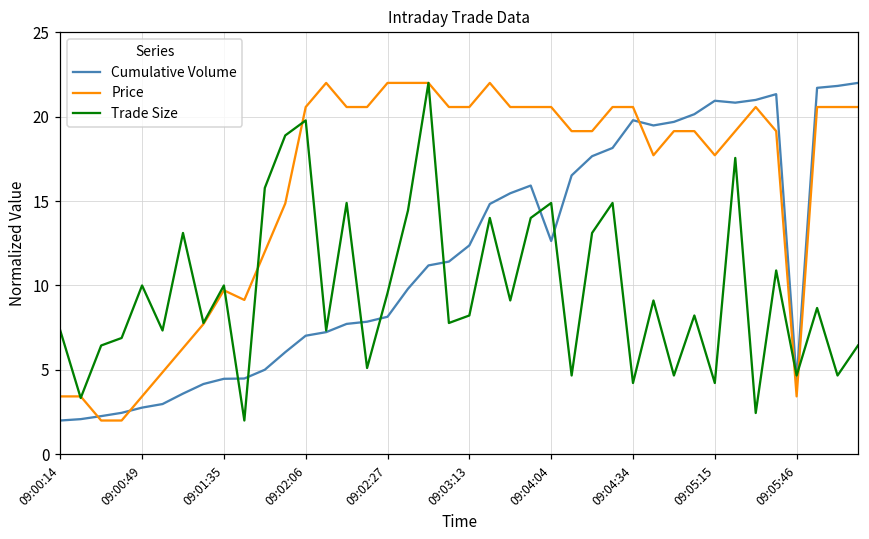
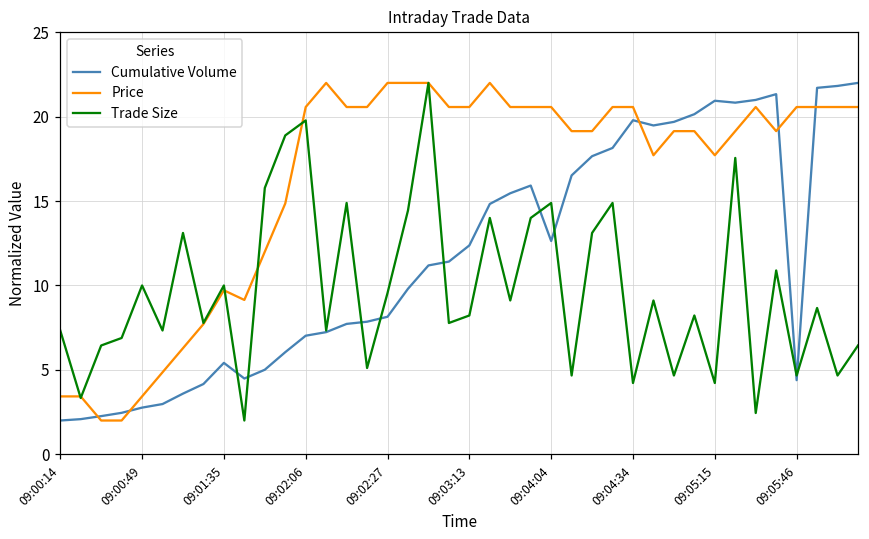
  {
    "Cumulative Volume": {
      "09:00:14": 2.0,
      "09:00:49": 2.8,
-     "09:01:35": 4.5,
+     "09:01:35": 5.4,
      "09:02:06": 7.0,
      "09:02:27": 8.1,
      "09:03:13": 12.4,
      "09:04:04": 12.6,
      "09:04:34": 19.8,
      "09:05:15": 20.9,
      "09:05:46": 4.4
    },
    "Price": {
      "09:00:14": 3.4,
      "09:00:49": 3.4,
      "09:01:35": 9.7,
      "09:02:06": 20.6,
      "09:02:27": 22.0,
      "09:03:13": 20.6,
      "09:04:04": 20.6,
      "09:04:34": 20.6,
      "09:05:15": 17.7,
-     "09:05:46": 3.4
+     "09:05:46": 20.6
    },
    "Trade Size": {
      "09:00:14": 7.3,
      "09:00:49": 10.0,
      "09:01:35": 10.0,
      "09:02:06": 19.8,
      "09:02:27": 9.6,
      "09:03:13": 8.2,
      "09:04:04": 14.9,
      "09:04:34": 4.2,
      "09:05:15": 4.2,
      "09:05:46": 4.7
    }
  }
